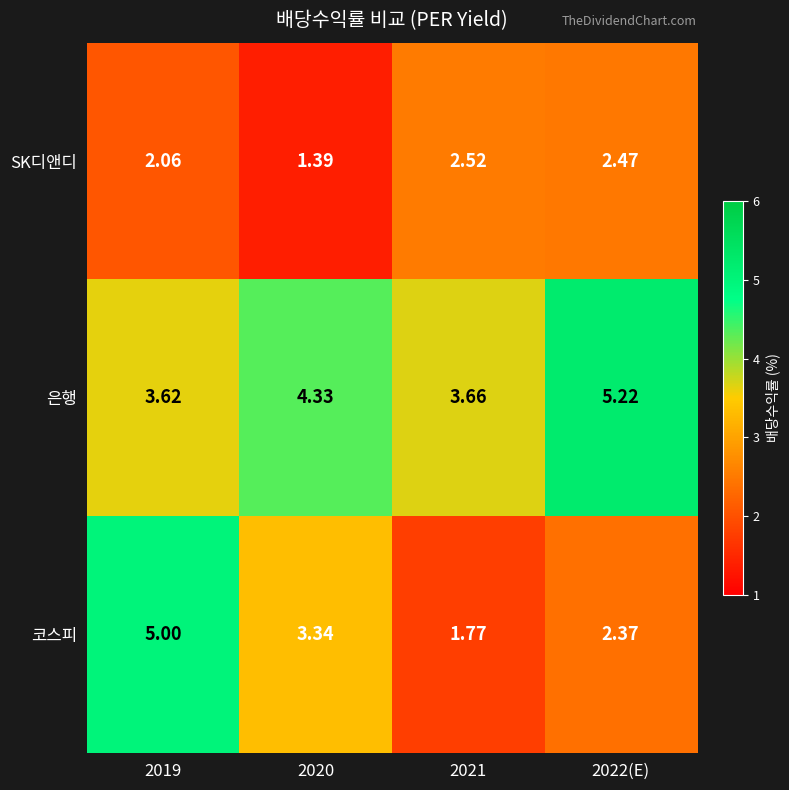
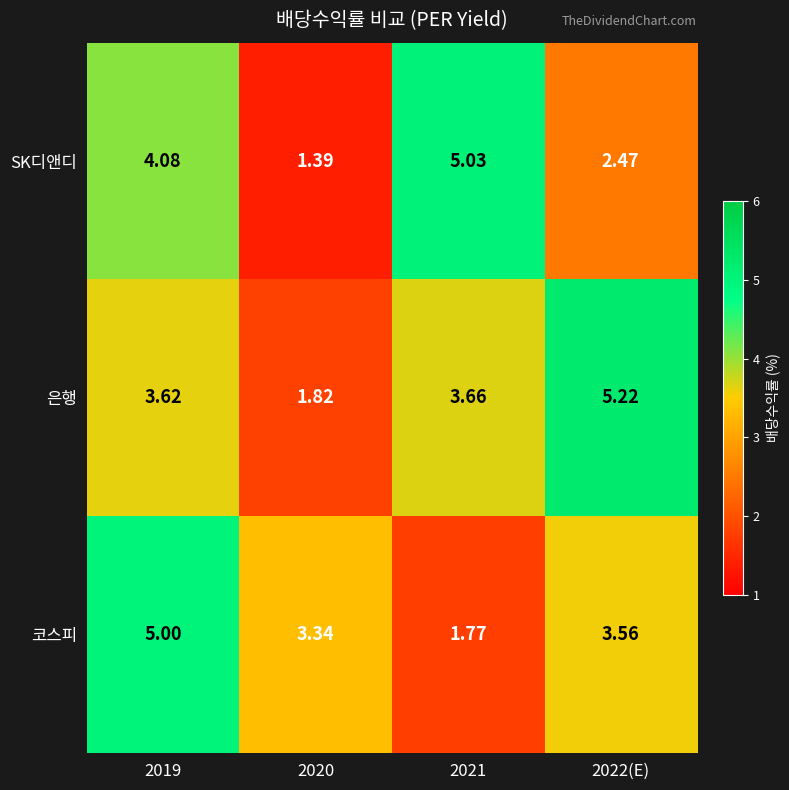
  {
    "SK디앤디": {
-     "2019": 2.06,
+     "2019": 4.08,
      "2020": 1.39,
-     "2021": 2.52,
+     "2021": 5.03,
      "2022(E)": 2.47
    },
    "은행": {
      "2019": 3.62,
-     "2020": 4.33,
+     "2020": 1.82,
      "2021": 3.66,
      "2022(E)": 5.22
    },
    "코스피": {
      "2019": 5.00,
      "2020": 3.34,
      "2021": 1.77,
-     "2022(E)": 2.37
+     "2022(E)": 3.56
    }
  }
